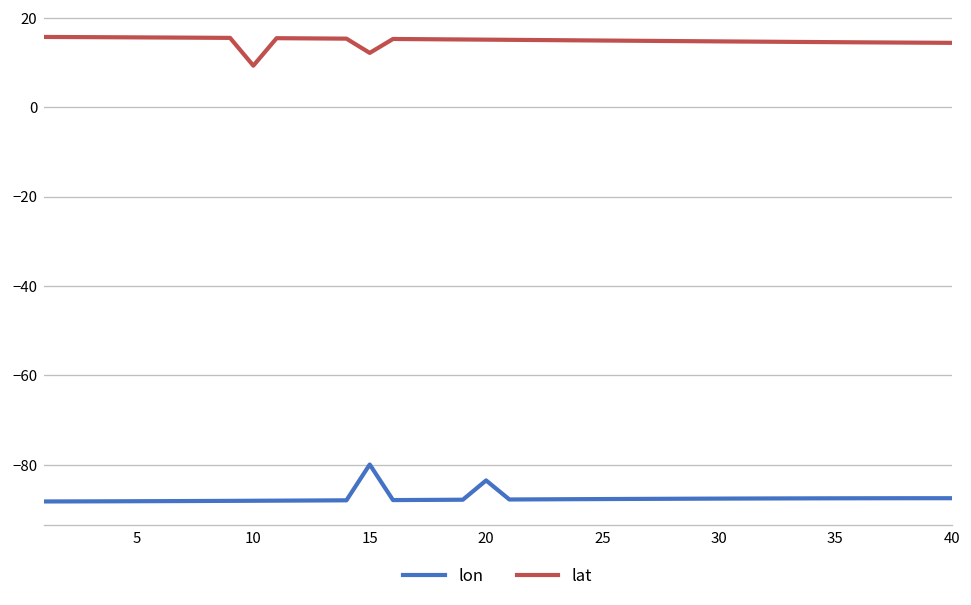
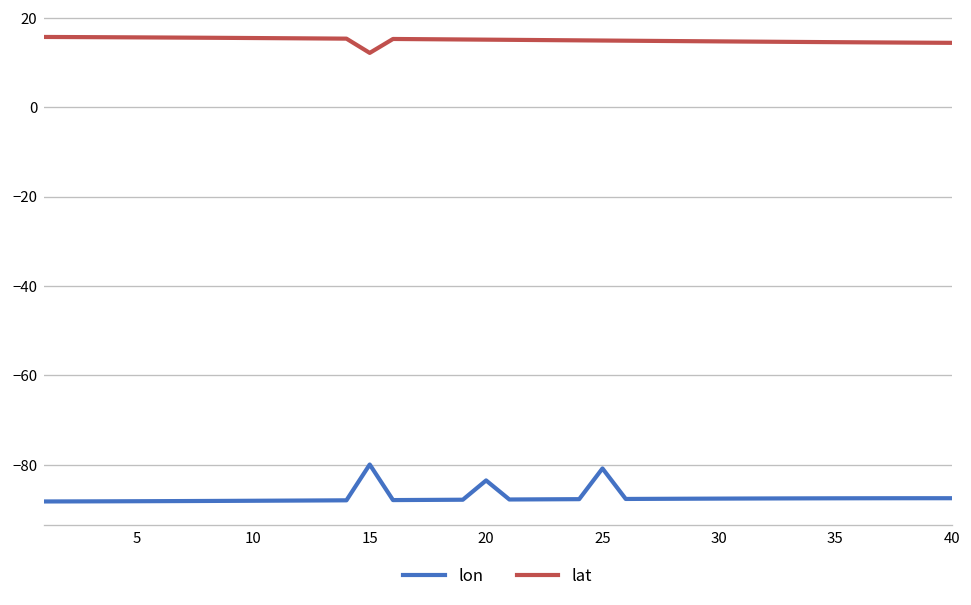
  {
    "lon": {
      "5": -88,
      "10": -88,
      "15": -80,
      "20": -83,
-     "25": -88,
+     "25": -81,
      "30": -88,
      "35": -87,
      "40": -87
    },
    "lat": {
      "5": 16,
-     "10": 9,
+     "10": 15,
      "15": 12,
      "20": 15,
      "25": 15,
      "30": 15,
      "35": 15,
      "40": 14
    }
  }
